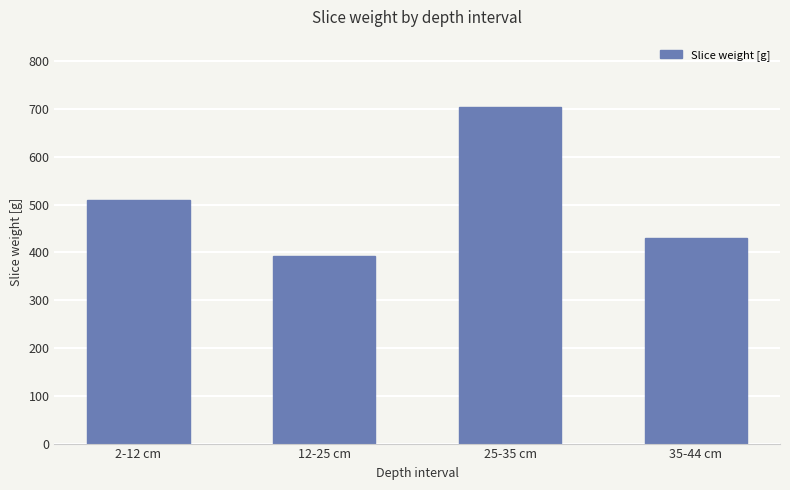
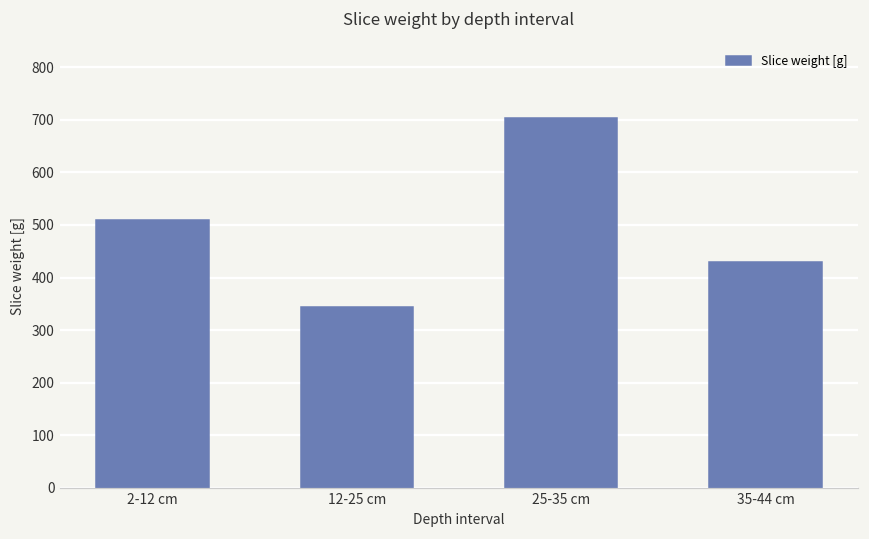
  {
    "2-12 cm": 510,
-   "12-25 cm": 390,
+   "12-25 cm": 340,
    "25-35 cm": 700,
    "35-44 cm": 430
  }
